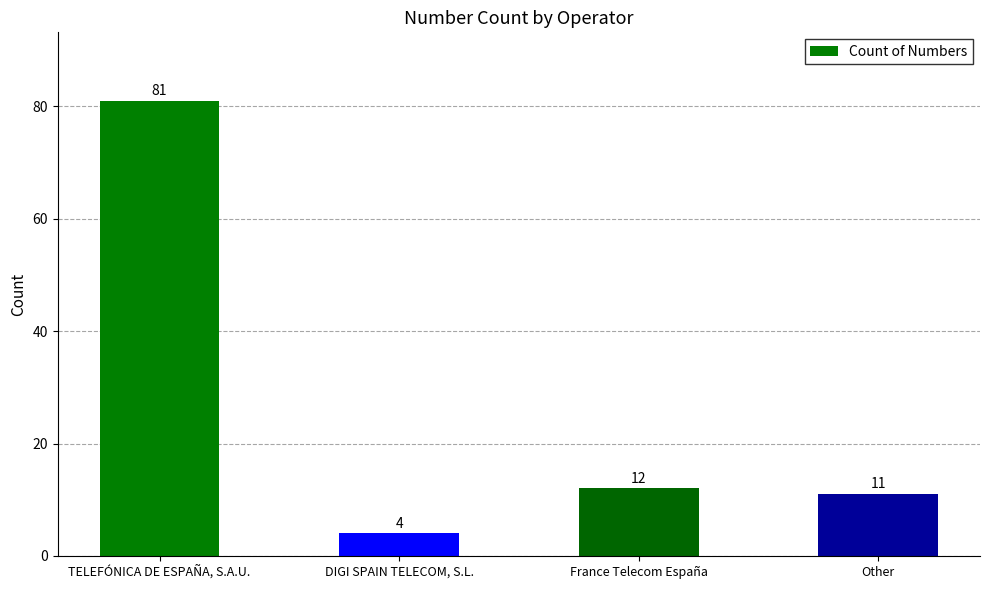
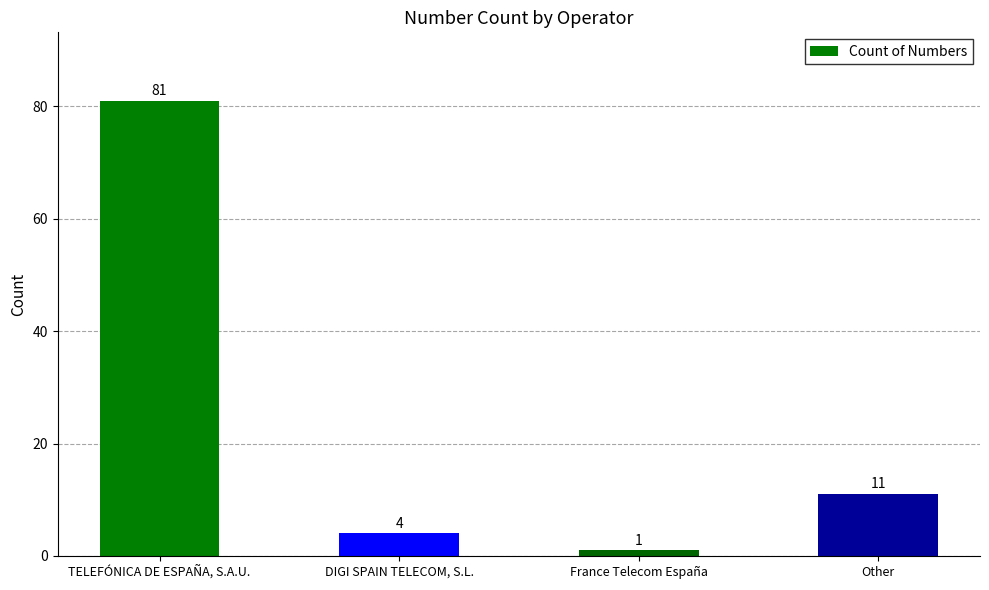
  {
    "TELEFÓNICA DE ESPAÑA, S.A.U.": 81,
    "DIGI SPAIN TELECOM, S.L.": 4,
-   "France Telecom España": 12,
+   "France Telecom España": 1,
    "Other": 11
  }
